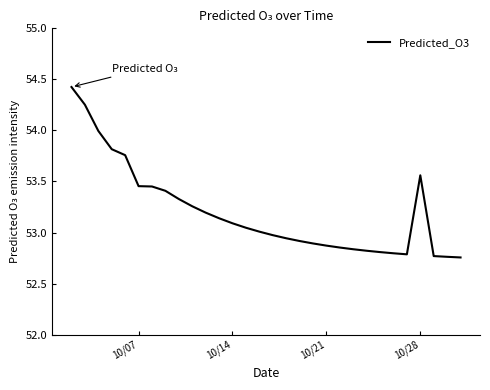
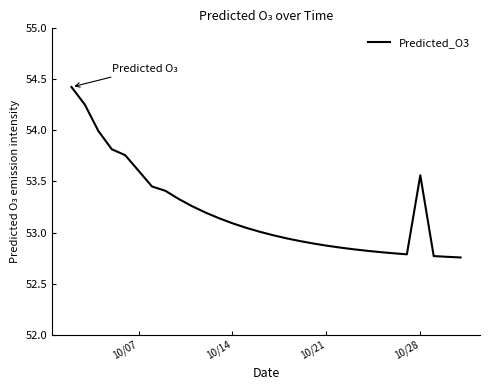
  {
-   "10/07": 53.45,
+   "10/07": 53.61,
    "10/14": 53.09,
    "10/21": 52.87,
    "10/28": 53.56
  }
